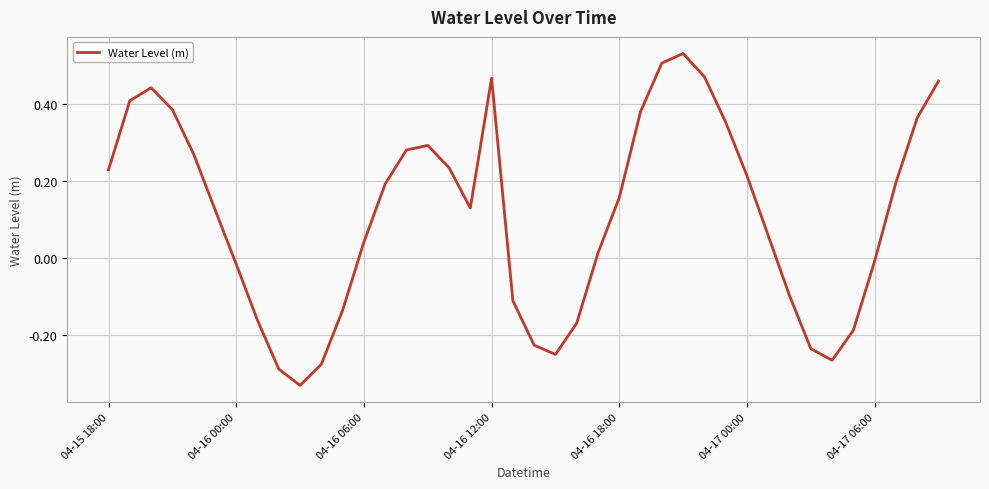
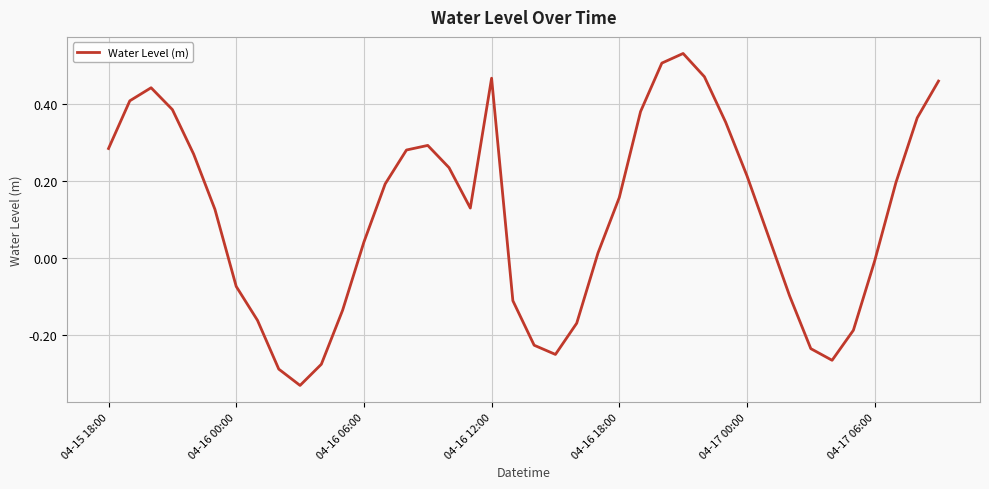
  {
-   "04-15 18:00": 0.23,
-   "04-16 00:00": -0.02,
+   "04-15 18:00": 0.28,
+   "04-16 00:00": -0.07,
    "04-16 06:00": 0.04,
    "04-16 12:00": 0.47,
    "04-16 18:00": 0.16,
    "04-17 00:00": 0.21,
    "04-17 06:00": -0.01
  }
